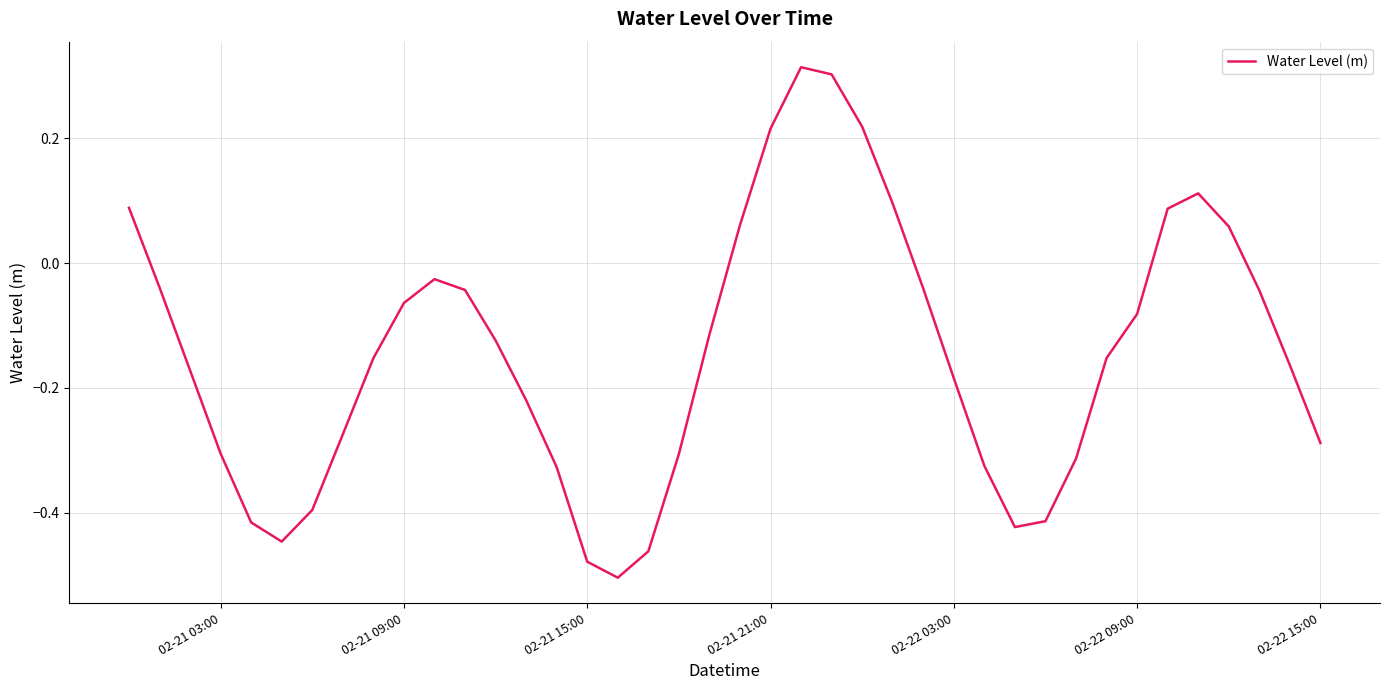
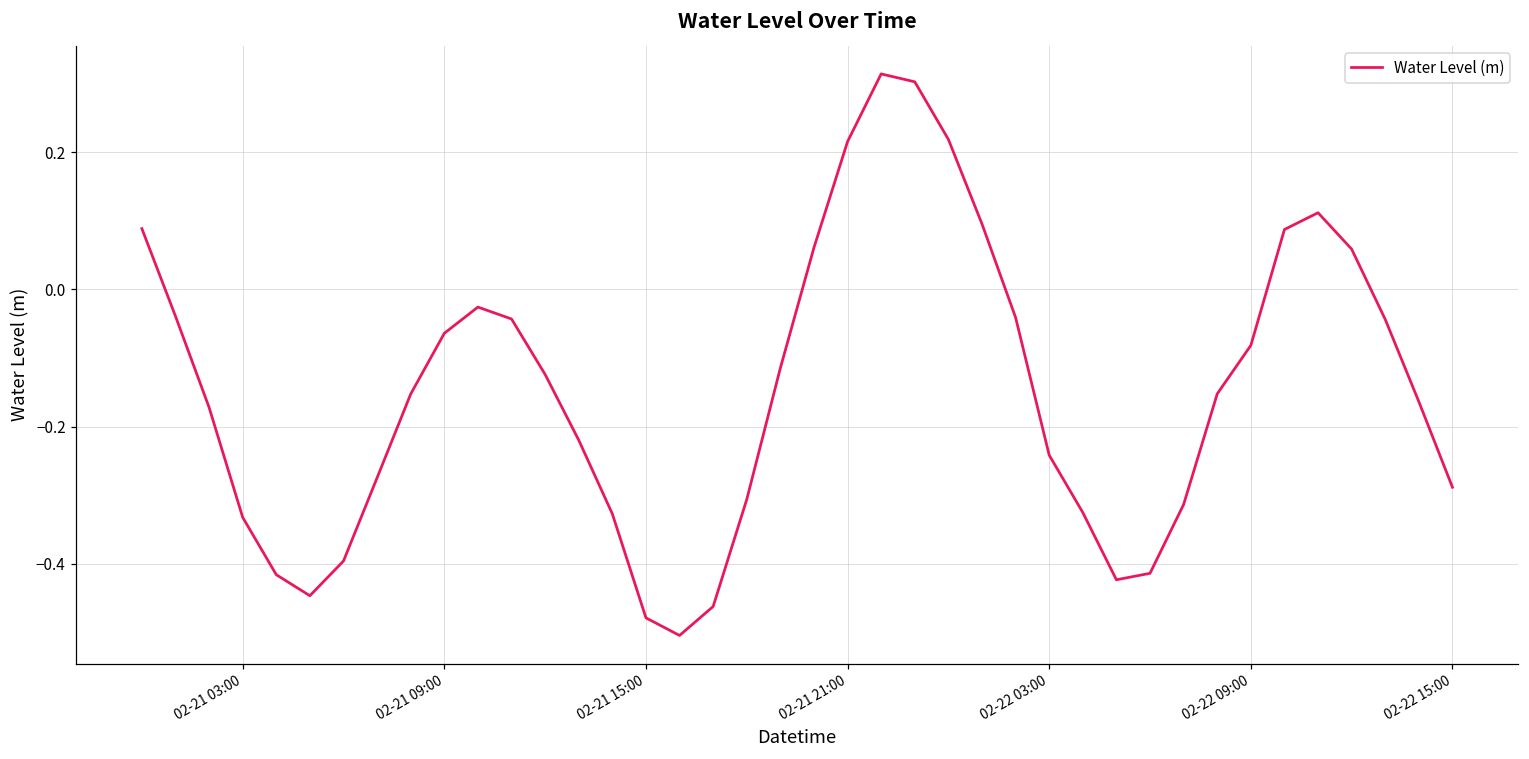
  {
-   "02-21 03:00": -0.31,
+   "02-21 03:00": -0.33,
    "02-21 09:00": -0.06,
    "02-21 15:00": -0.48,
    "02-21 21:00": 0.22,
-   "02-22 03:00": -0.18,
+   "02-22 03:00": -0.24,
    "02-22 09:00": -0.08,
    "02-22 15:00": -0.29
  }
